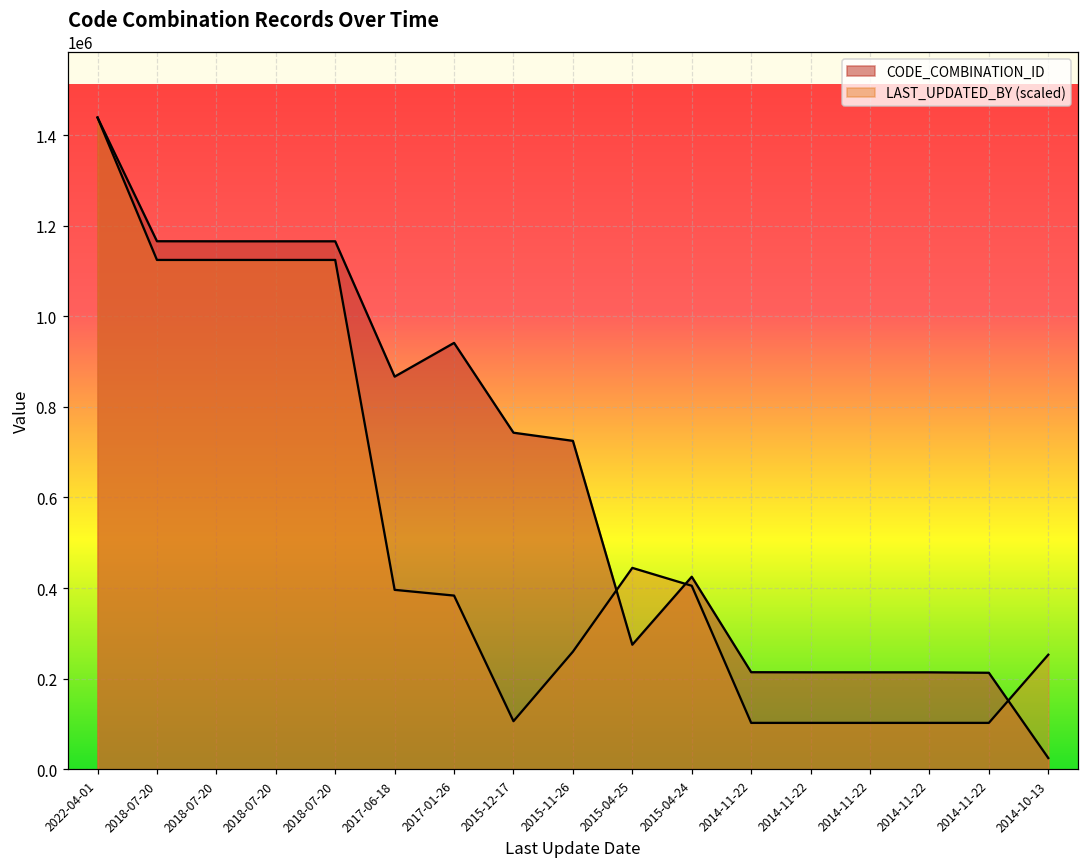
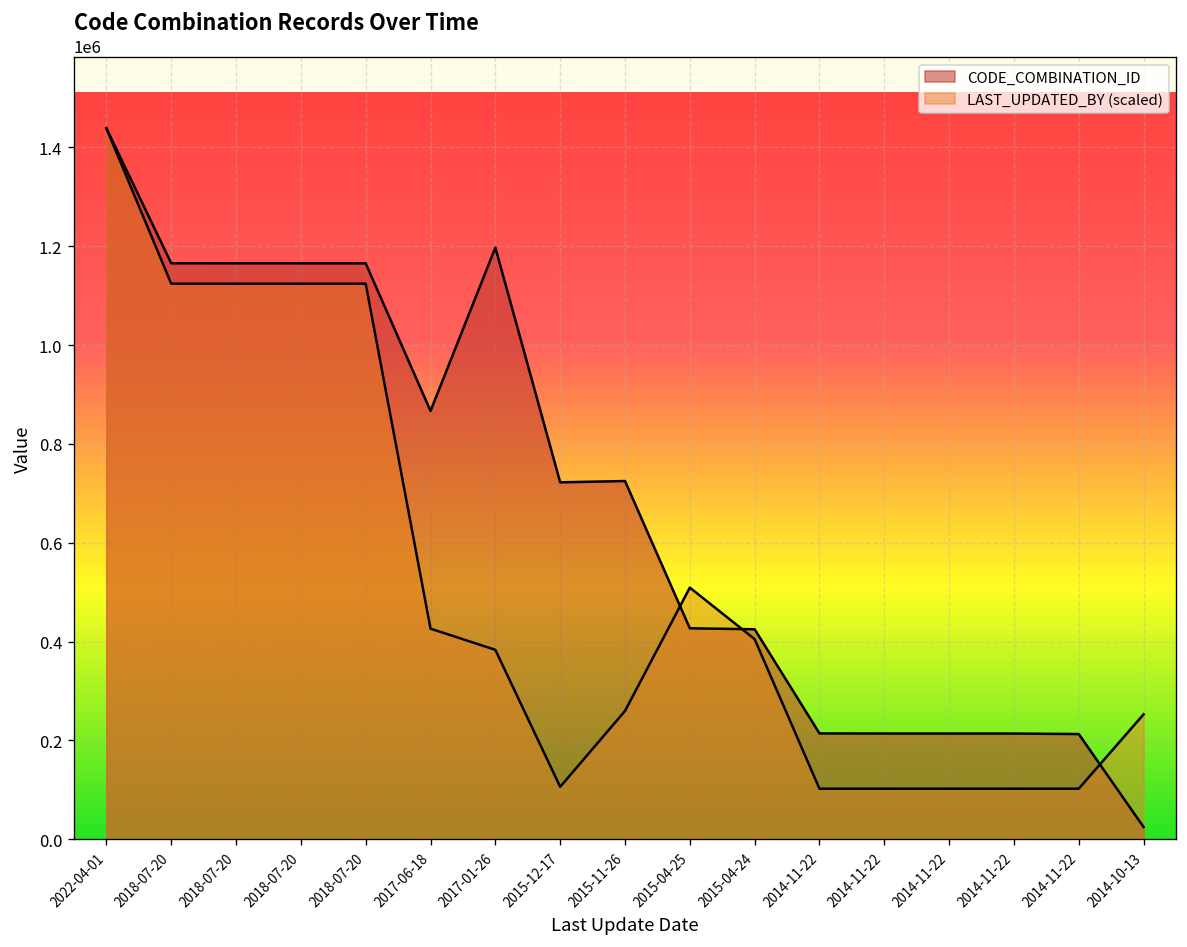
  {
    "CODE_COMBINATION_ID": {
      "2017-06-18": 870000,
-     "2017-01-26": 940000,
-     "2015-12-17": 740000,
+     "2017-01-26": 1200000,
+     "2015-12-17": 720000,
      "2015-11-26": 720000,
-     "2015-04-25": 270000,
+     "2015-04-25": 430000,
      "2015-04-24": 420000,
      "2014-10-13": 20000
    },
    "LAST_UPDATED_BY (scaled)": {
-     "2017-06-18": 400000,
+     "2017-06-18": 430000,
      "2017-01-26": 380000,
      "2015-12-17": 110000,
      "2015-11-26": 260000,
-     "2015-04-25": 440000,
+     "2015-04-25": 510000,
      "2015-04-24": 400000,
      "2014-10-13": 250000
    }
  }
